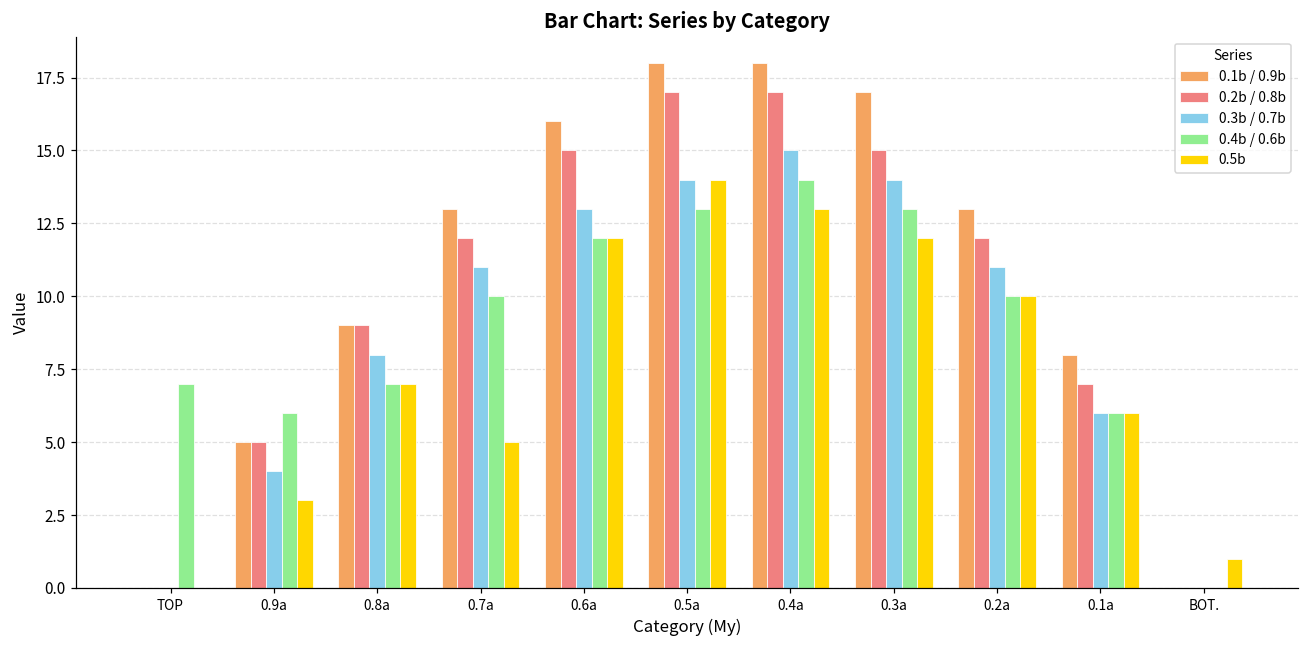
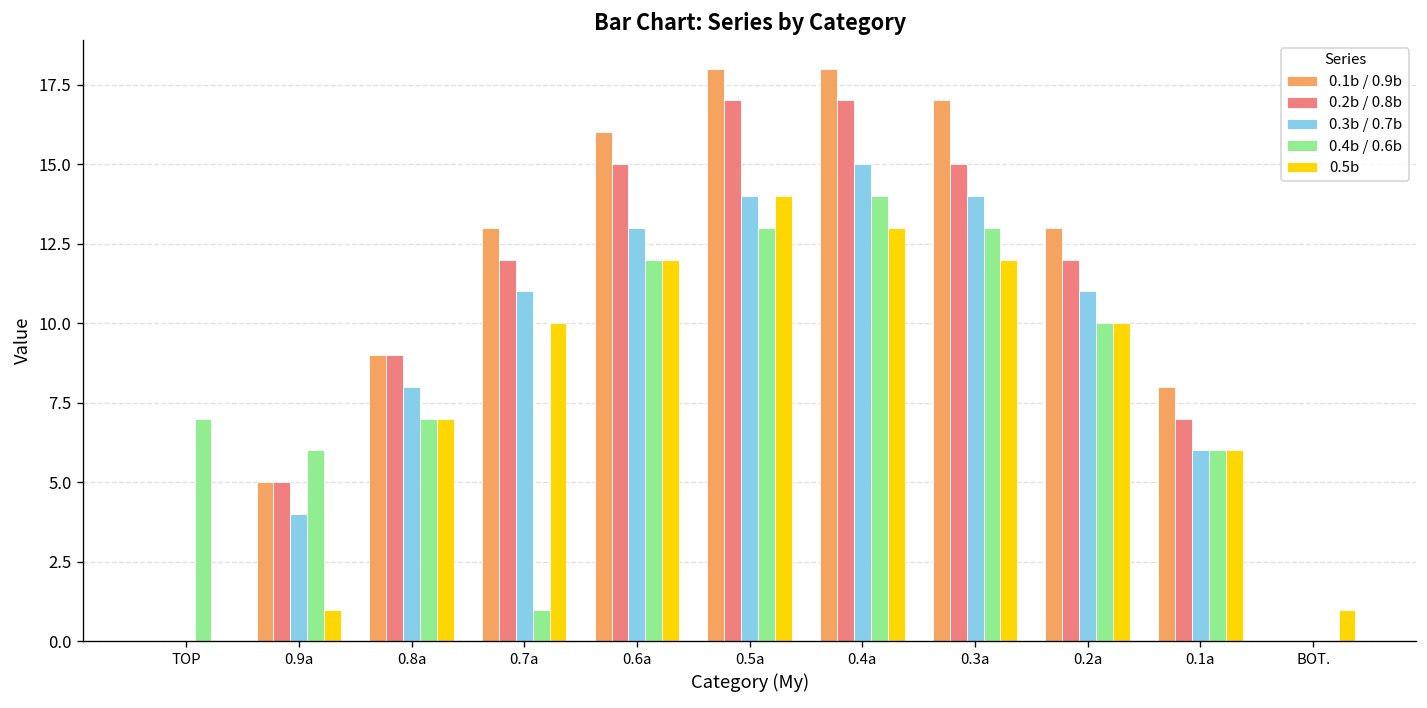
  {
    "0.3b / 0.7b": {
      "TOP": 0,
      "0.9a": 4,
      "0.8a": 8,
      "0.7a": 11,
      "0.6a": 13,
      "0.5a": 14,
      "0.4a": 15,
      "0.3a": 14,
      "0.2a": 11,
      "0.1a": 6,
      "BOT.": 0
    },
    "0.4b / 0.6b": {
      "TOP": 7,
      "0.9a": 6,
      "0.8a": 7,
-     "0.7a": 10,
+     "0.7a": 1,
      "0.6a": 12,
      "0.5a": 13,
      "0.4a": 14,
      "0.3a": 13,
      "0.2a": 10,
      "0.1a": 6,
      "BOT.": 0
    },
    "0.5b": {
      "TOP": 0,
-     "0.9a": 3,
+     "0.9a": 1,
      "0.8a": 7,
-     "0.7a": 5,
+     "0.7a": 10,
      "0.6a": 12,
      "0.5a": 14,
      "0.4a": 13,
      "0.3a": 12,
      "0.2a": 10,
      "0.1a": 6,
      "BOT.": 1
    }
  }
